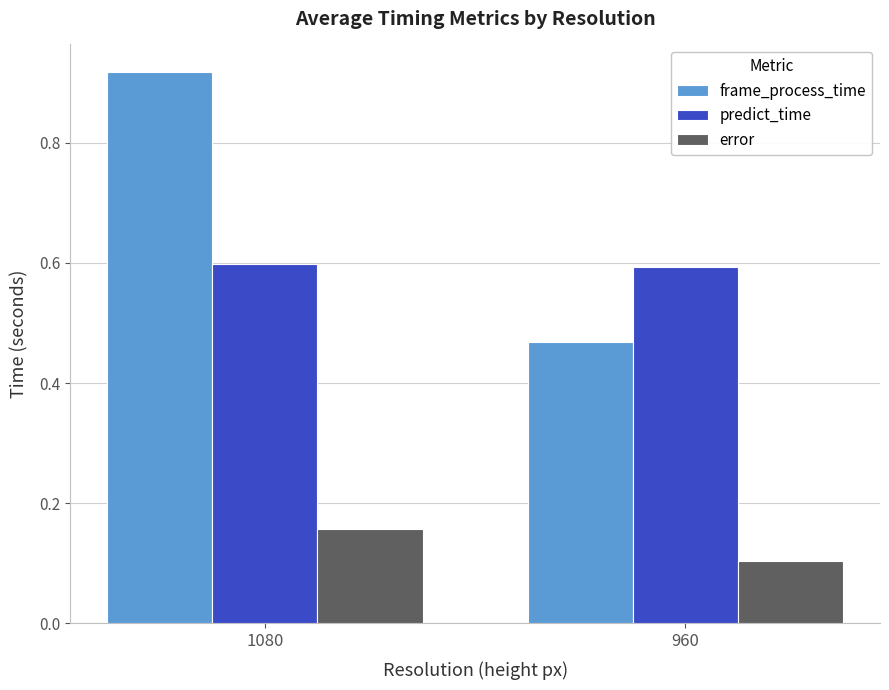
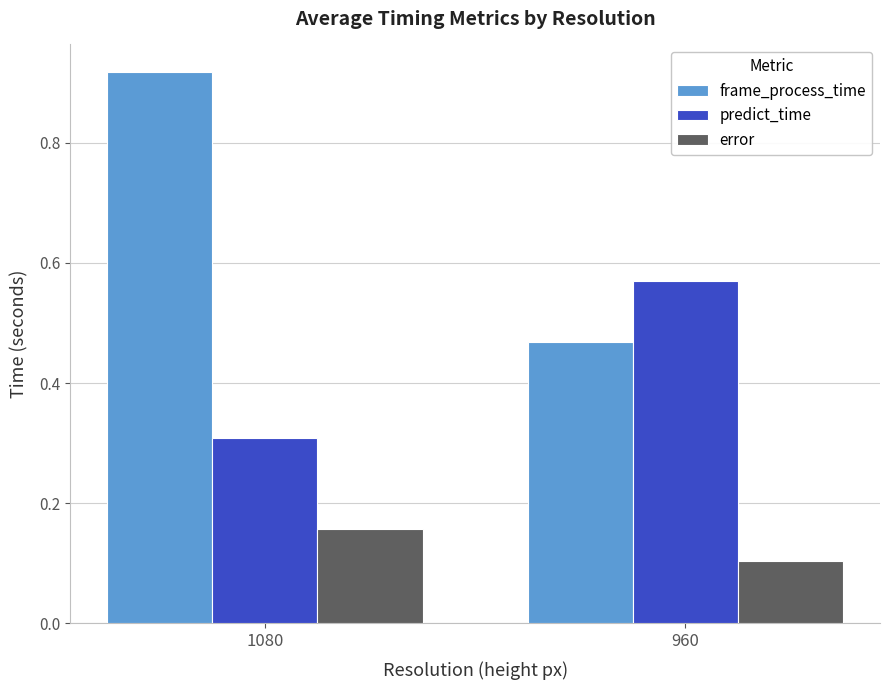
  {
    "frame_process_time": {
      "1080": 0.92,
      "960": 0.47
    },
    "predict_time": {
-     "1080": 0.60,
-     "960": 0.59
+     "1080": 0.31,
+     "960": 0.57
    },
    "error": {
      "1080": 0.16,
      "960": 0.10
    }
  }
